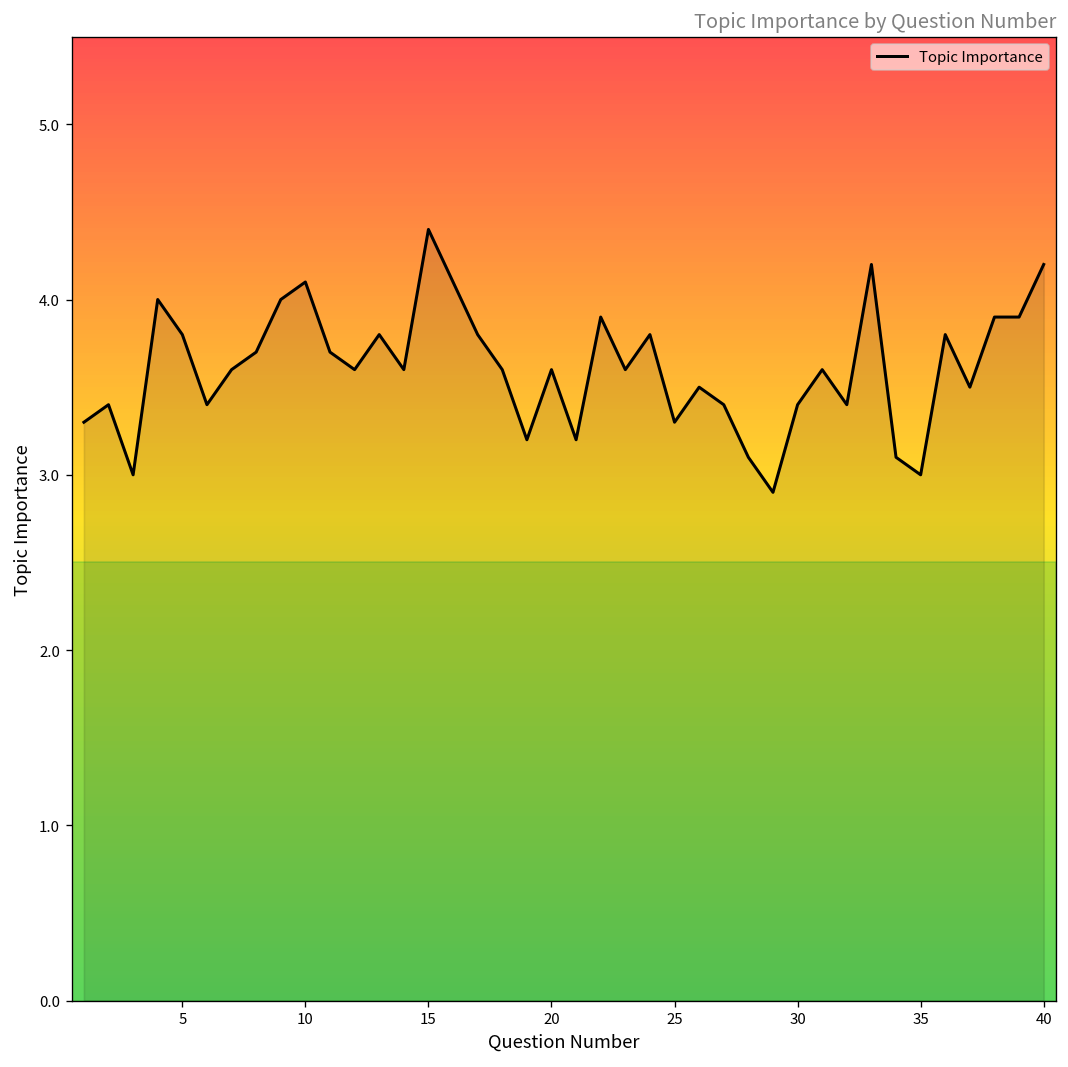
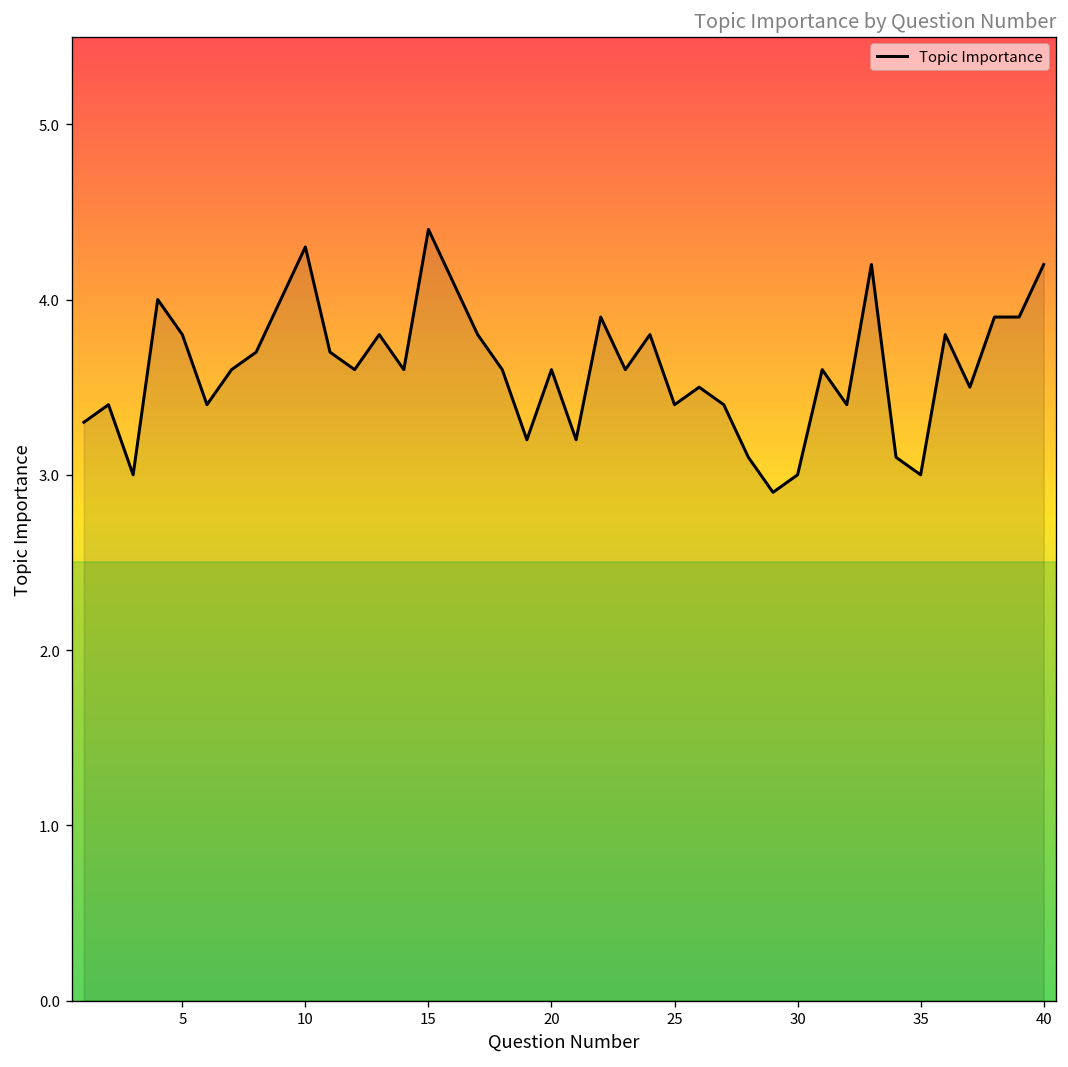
  {
    "5": 3.8,
-   "10": 4.1,
+   "10": 4.3,
    "15": 4.4,
    "20": 3.6,
-   "25": 3.3,
-   "30": 3.4,
+   "25": 3.4,
+   "30": 3.0,
    "35": 3.0,
    "40": 4.2
  }
